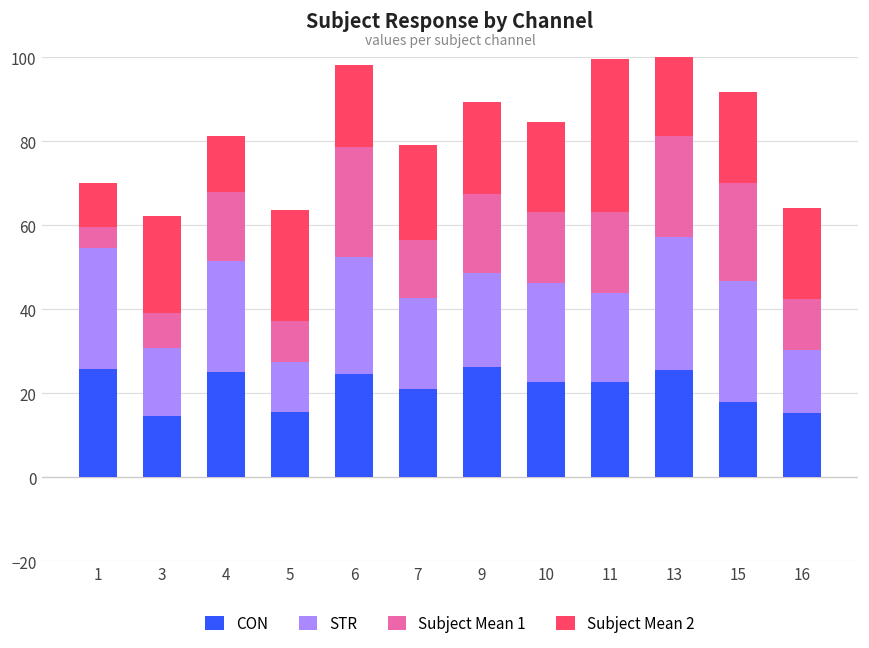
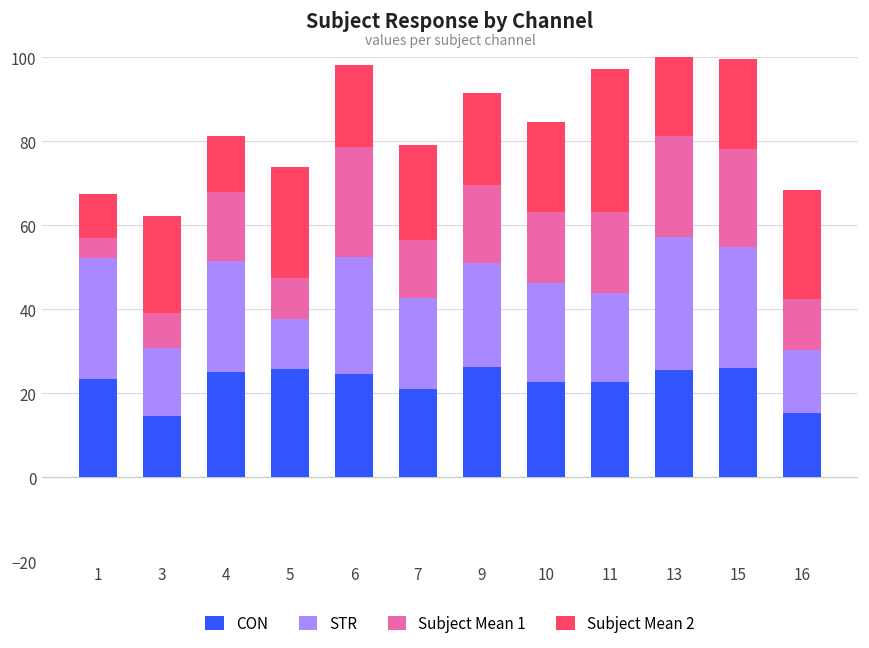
  {
    "CON": {
-     "1": 26,
+     "1": 23,
      "3": 15,
      "4": 25,
-     "5": 16,
+     "5": 26,
      "6": 25,
      "7": 21,
      "9": 26,
      "10": 23,
      "11": 23,
      "13": 26,
-     "15": 18,
+     "15": 26,
      "16": 15
    },
    "STR": {
      "1": 29,
      "3": 16,
      "4": 27,
      "5": 12,
      "6": 28,
      "7": 22,
-     "9": 23,
+     "9": 25,
      "10": 24,
      "11": 21,
      "13": 32,
      "15": 29,
      "16": 15
    },
    "Subject Mean 1": {
      "1": 5,
      "3": 8,
      "4": 16,
      "5": 10,
      "6": 26,
      "7": 14,
      "9": 19,
      "10": 17,
      "11": 19,
      "13": 24,
      "15": 23,
      "16": 12
    },
    "Subject Mean 2": {
      "1": 11,
      "3": 23,
      "4": 13,
      "5": 27,
      "6": 20,
      "7": 23,
      "9": 22,
      "10": 22,
-     "11": 36,
+     "11": 34,
      "15": 21,
-     "16": 22
+     "16": 26
    }
  }
